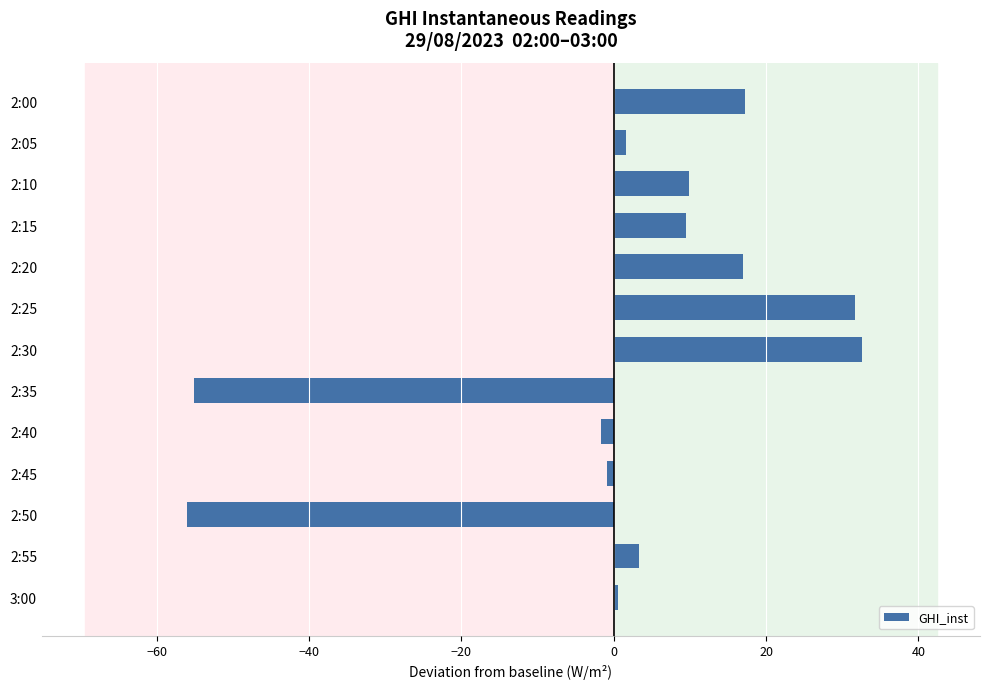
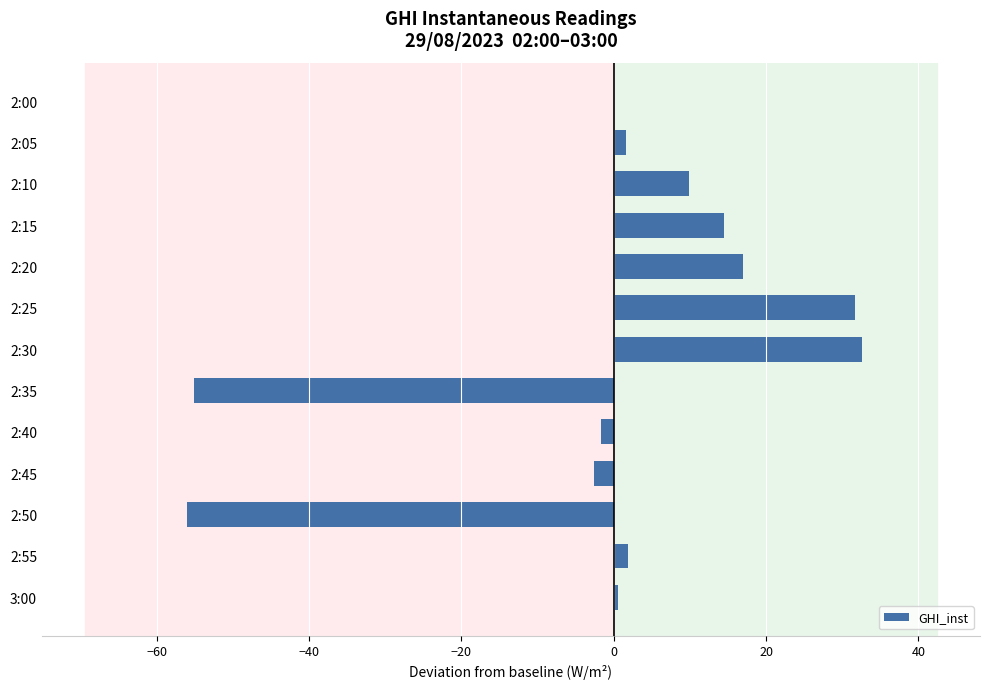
  {
-   "2:00": 17,
+   "2:00": 0,
    "2:05": 2,
    "2:10": 10,
-   "2:15": 9,
+   "2:15": 14,
    "2:20": 17,
    "2:25": 32,
    "2:30": 33,
    "2:35": -55,
    "2:40": -2,
-   "2:45": -1,
+   "2:45": -3,
    "2:50": -56,
-   "2:55": 3,
+   "2:55": 2,
    "3:00": 1
  }
